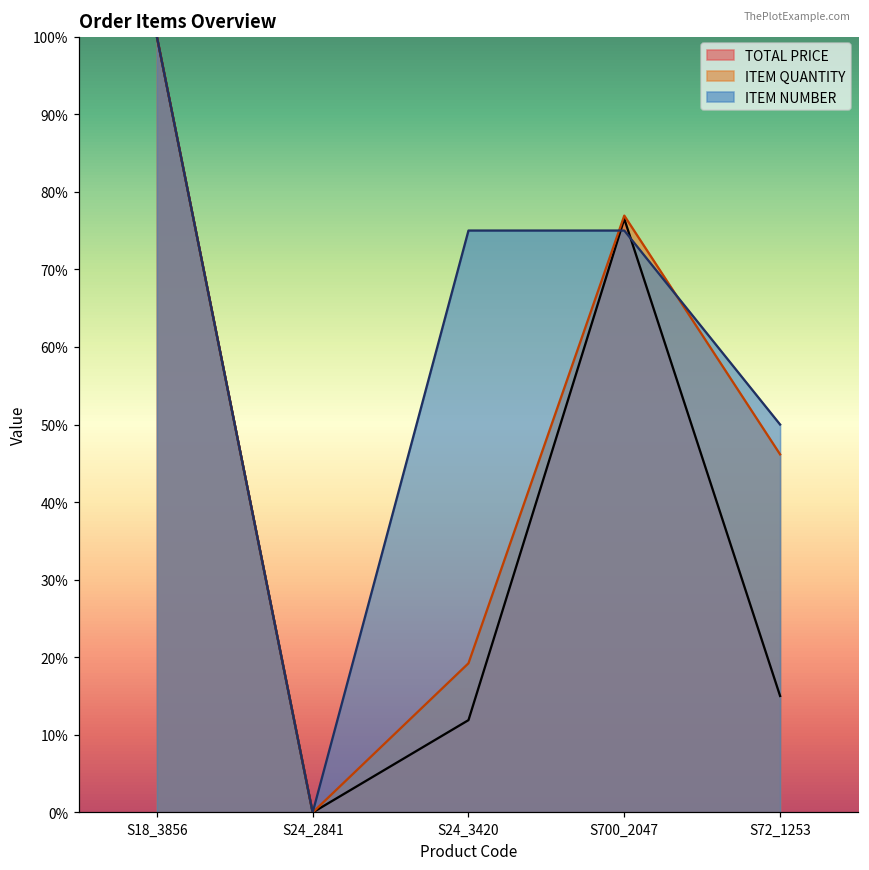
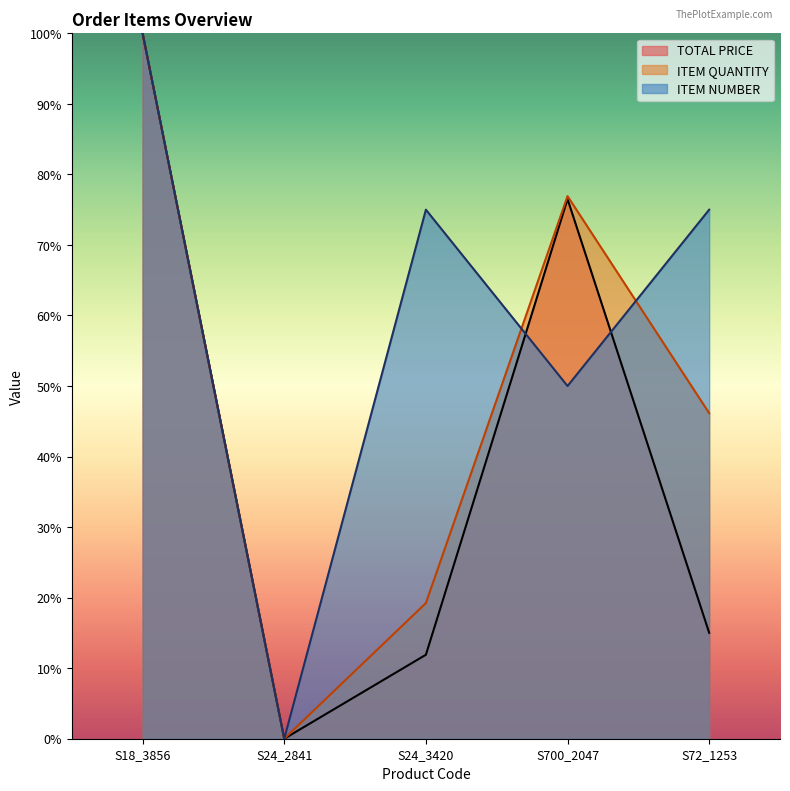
  {
    "ITEM NUMBER": {
      "S24_3420": "75%",
-     "S700_2047": "75%",
-     "S72_1253": "50%"
+     "S700_2047": "50%",
+     "S72_1253": "75%"
    }
  }
